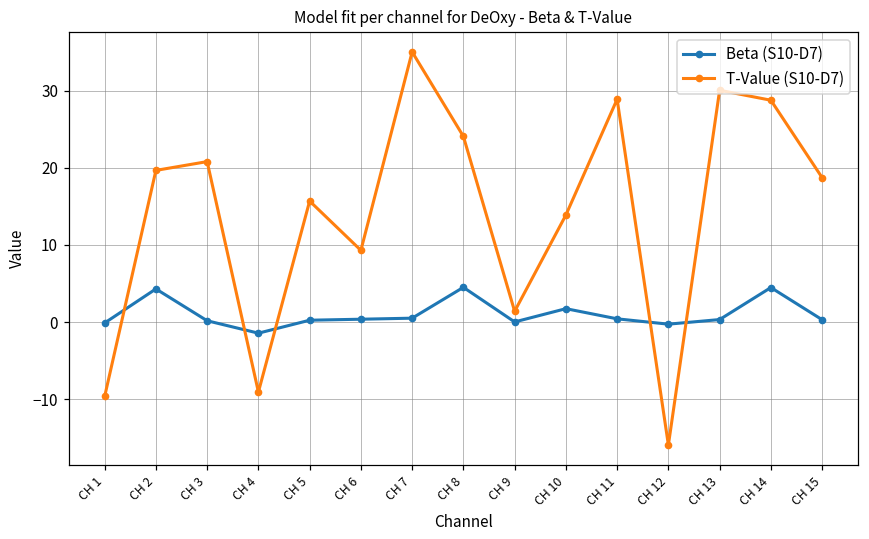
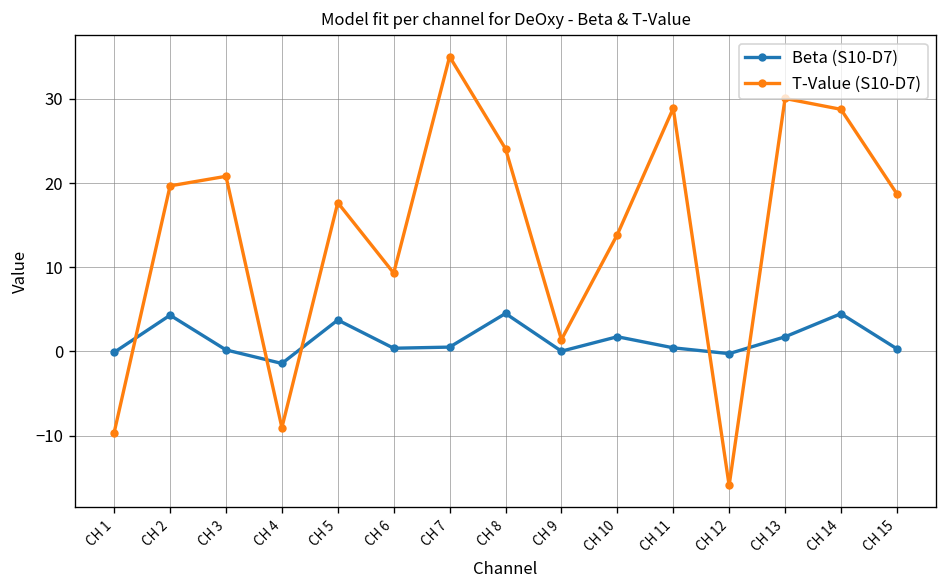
  {
    "Beta (S10-D7)": {
      "CH 1": 0,
      "CH 2": 4,
      "CH 3": 0,
      "CH 4": -1,
-     "CH 5": 0,
+     "CH 5": 4,
      "CH 6": 0,
      "CH 7": 1,
      "CH 8": 5,
      "CH 9": 0,
      "CH 10": 2,
      "CH 11": 0,
      "CH 12": 0,
-     "CH 13": 0,
+     "CH 13": 2,
      "CH 14": 4,
      "CH 15": 0
    },
    "T-Value (S10-D7)": {
      "CH 1": -10,
      "CH 2": 20,
      "CH 3": 21,
      "CH 4": -9,
-     "CH 5": 16,
+     "CH 5": 18,
      "CH 6": 9,
      "CH 7": 35,
      "CH 8": 24,
      "CH 9": 1,
      "CH 10": 14,
      "CH 11": 29,
      "CH 12": -16,
      "CH 14": 29,
      "CH 15": 19
    }
  }
